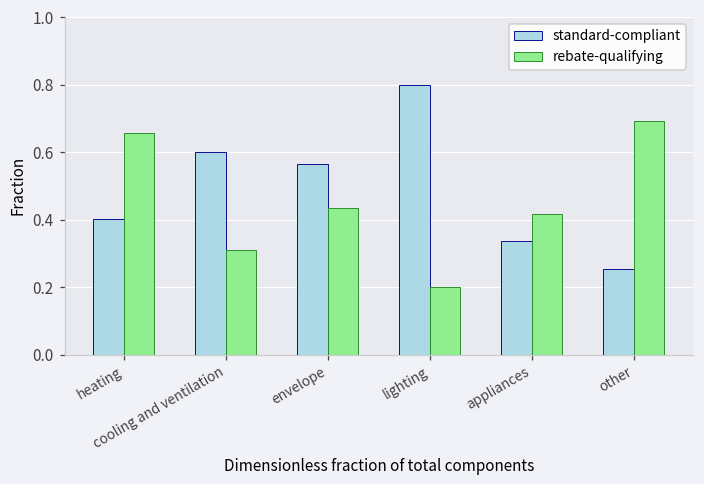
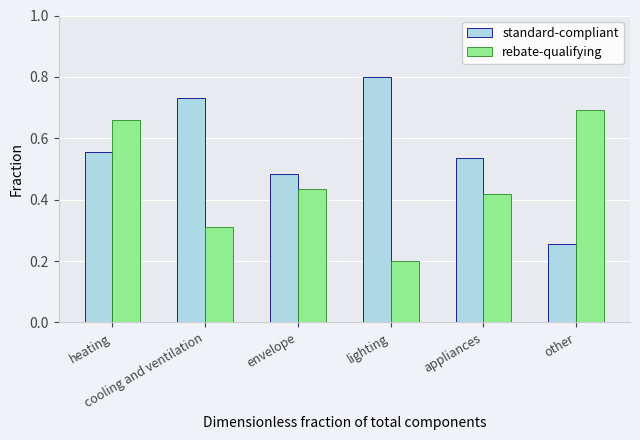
  {
    "standard-compliant": {
-     "heating": 0.40,
-     "cooling and ventilation": 0.60,
-     "envelope": 0.57,
+     "heating": 0.55,
+     "cooling and ventilation": 0.73,
+     "envelope": 0.48,
      "lighting": 0.80,
-     "appliances": 0.34,
+     "appliances": 0.54,
      "other": 0.25
    },
    "rebate-qualifying": {
      "heating": 0.66,
      "cooling and ventilation": 0.31,
      "envelope": 0.43,
      "lighting": 0.20,
      "appliances": 0.42,
      "other": 0.69
    }
  }
